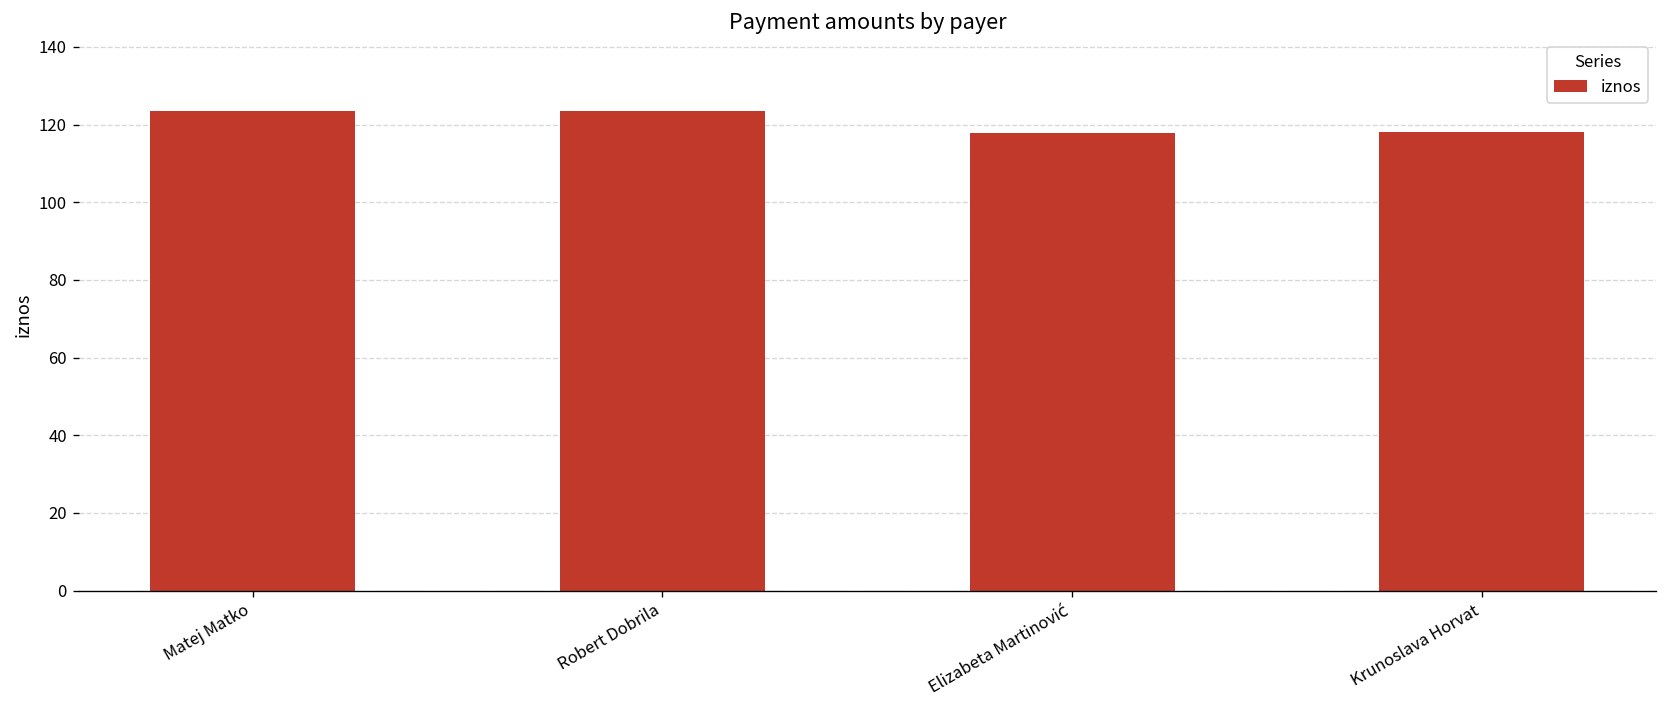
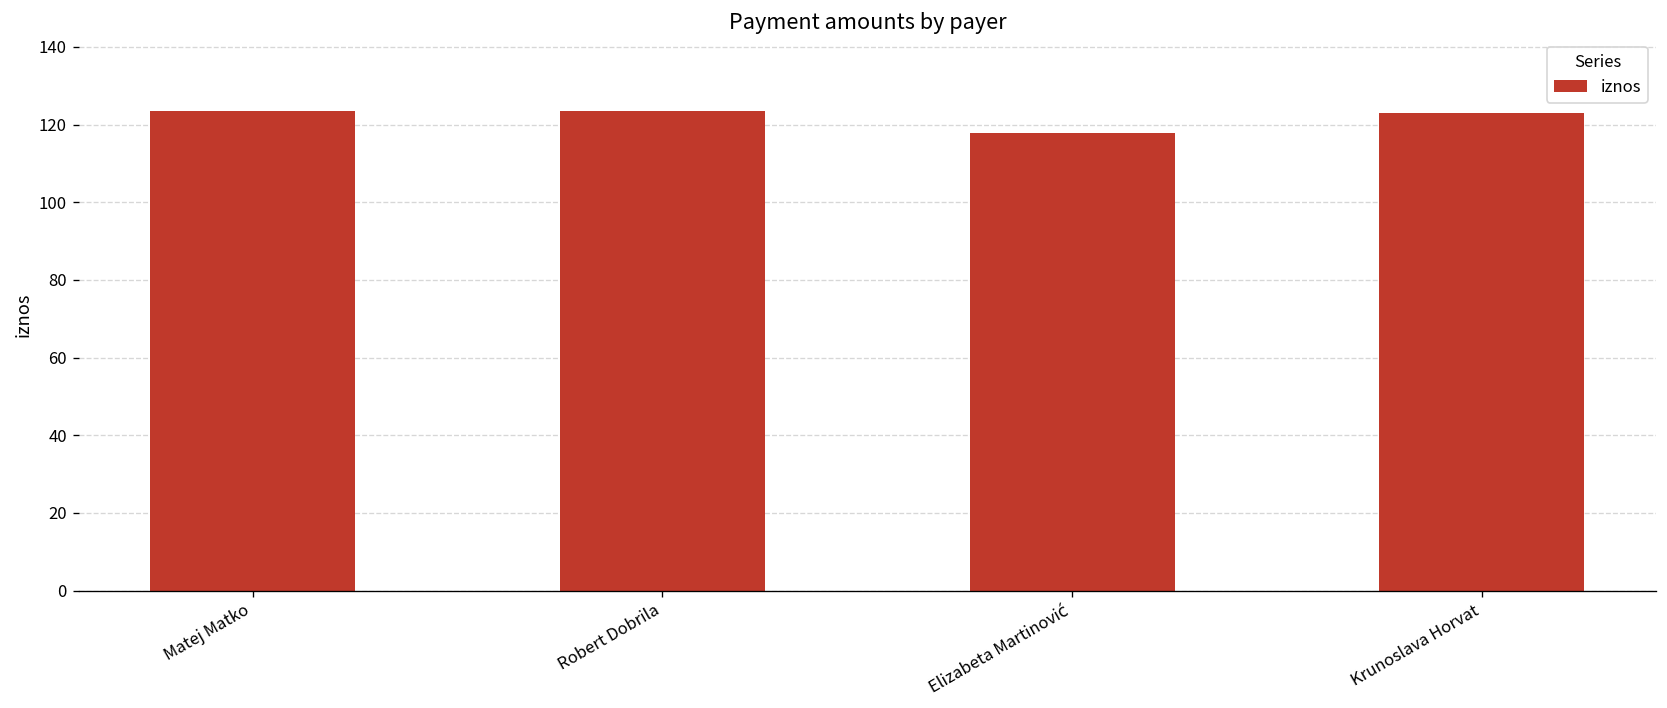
  {
    "Matej Matko": 124,
    "Robert Dobrila": 124,
    "Elizabeta Martinović": 118,
-   "Krunoslava Horvat": 118
+   "Krunoslava Horvat": 123
  }
